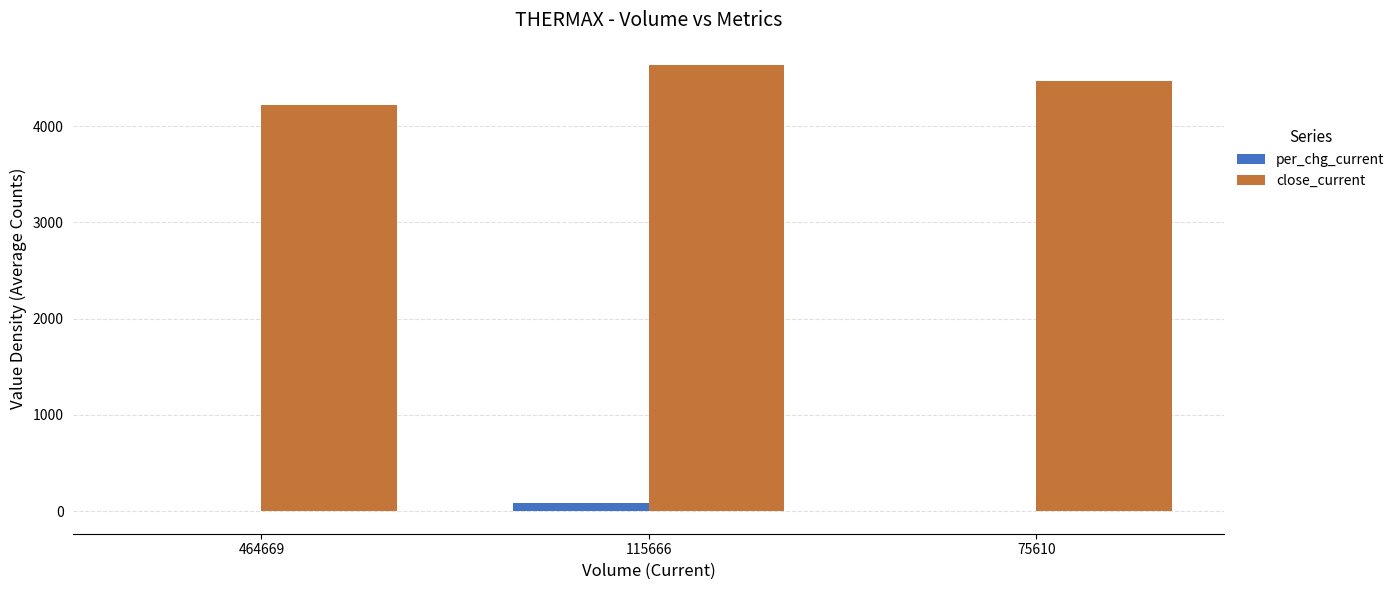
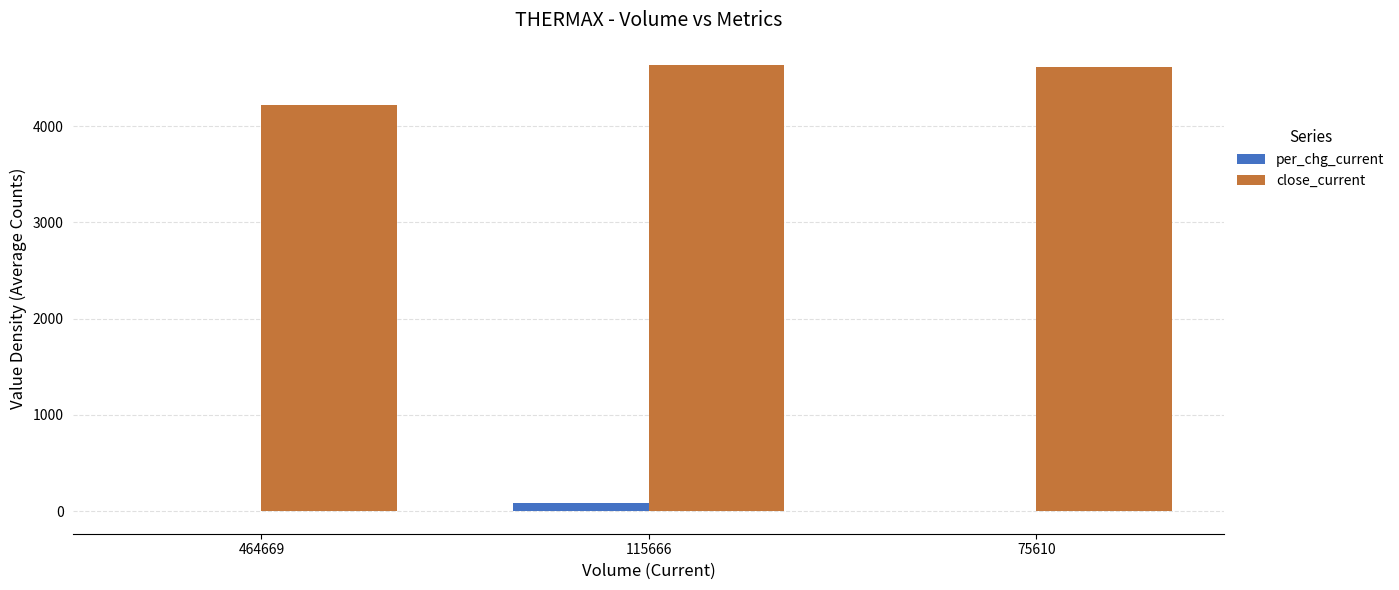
  {
    "per_chg_current": {
      "115666": 100
    },
    "close_current": {
      "464669": 4200,
      "115666": 4600,
-     "75610": 4500
+     "75610": 4600
    }
  }
